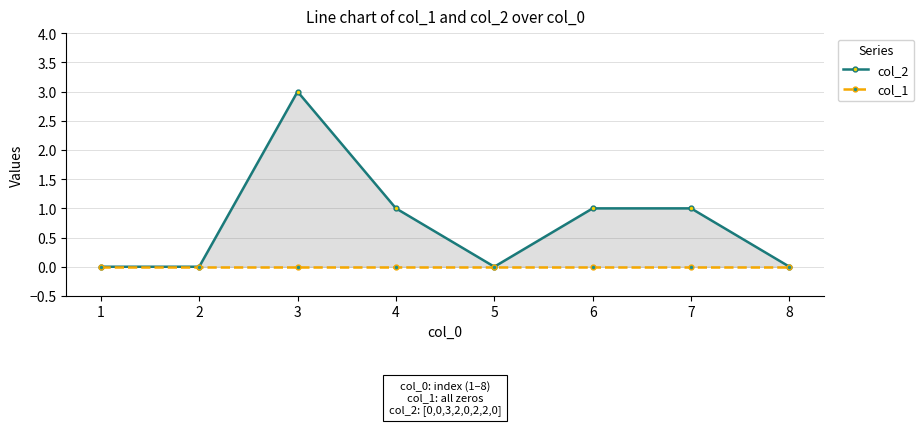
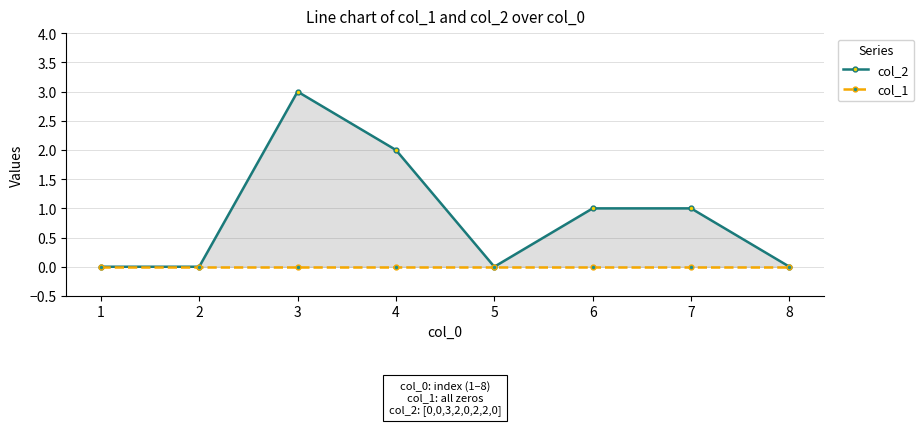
  {
    "col_2": {
      "3": 3,
-     "4": 1,
+     "4": 2,
      "6": 1,
      "7": 1
    },
    "col_1": {
      "3": 0,
      "4": 0,
      "6": 0,
      "7": 0
    }
  }
